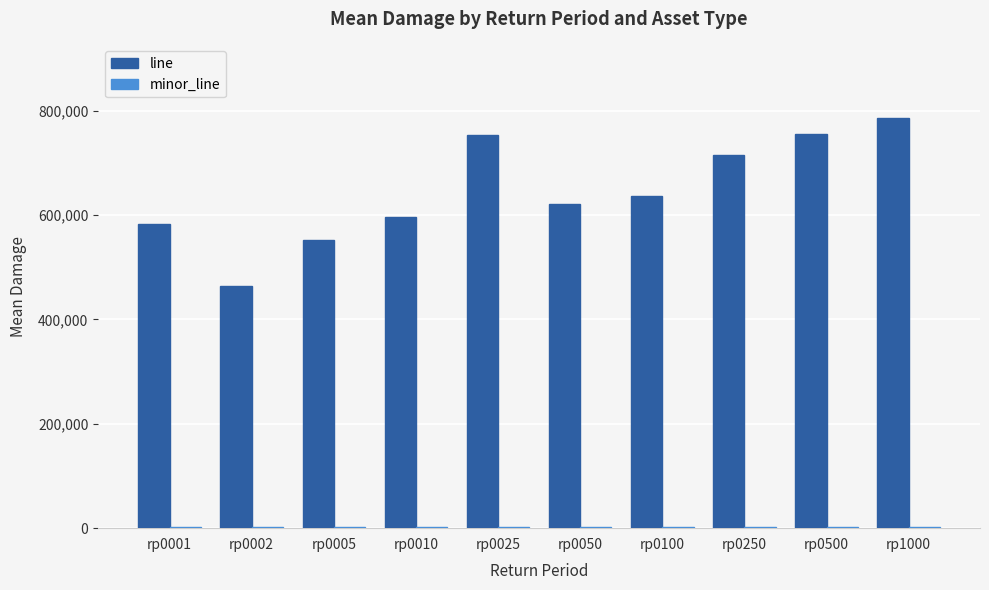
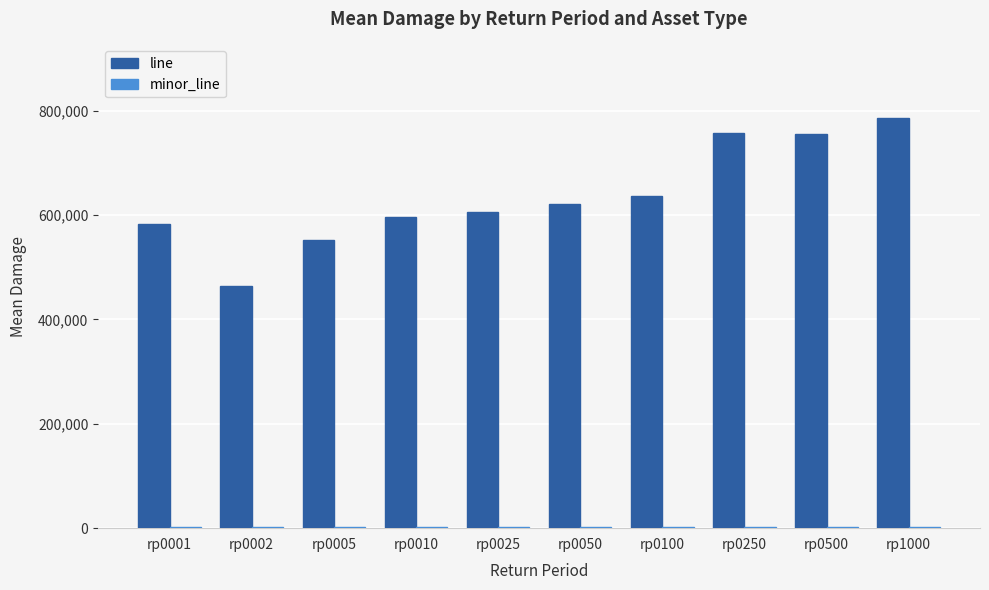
  {
    "line": {
      "rp0001": "580,000",
      "rp0002": "460,000",
      "rp0005": "550,000",
      "rp0010": "600,000",
-     "rp0025": "750,000",
+     "rp0025": "610,000",
      "rp0050": "620,000",
      "rp0100": "640,000",
-     "rp0250": "710,000",
+     "rp0250": "760,000",
      "rp0500": "760,000",
      "rp1000": "790,000"
    }
  }
